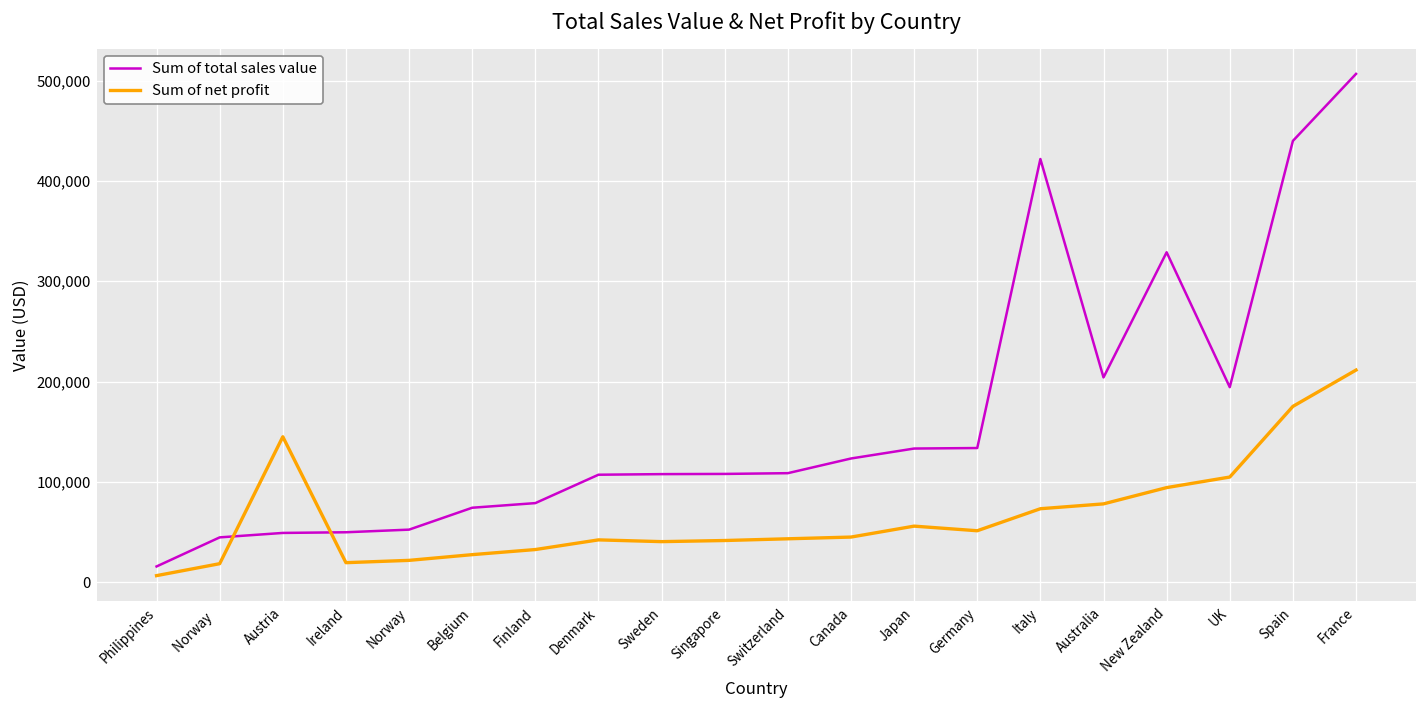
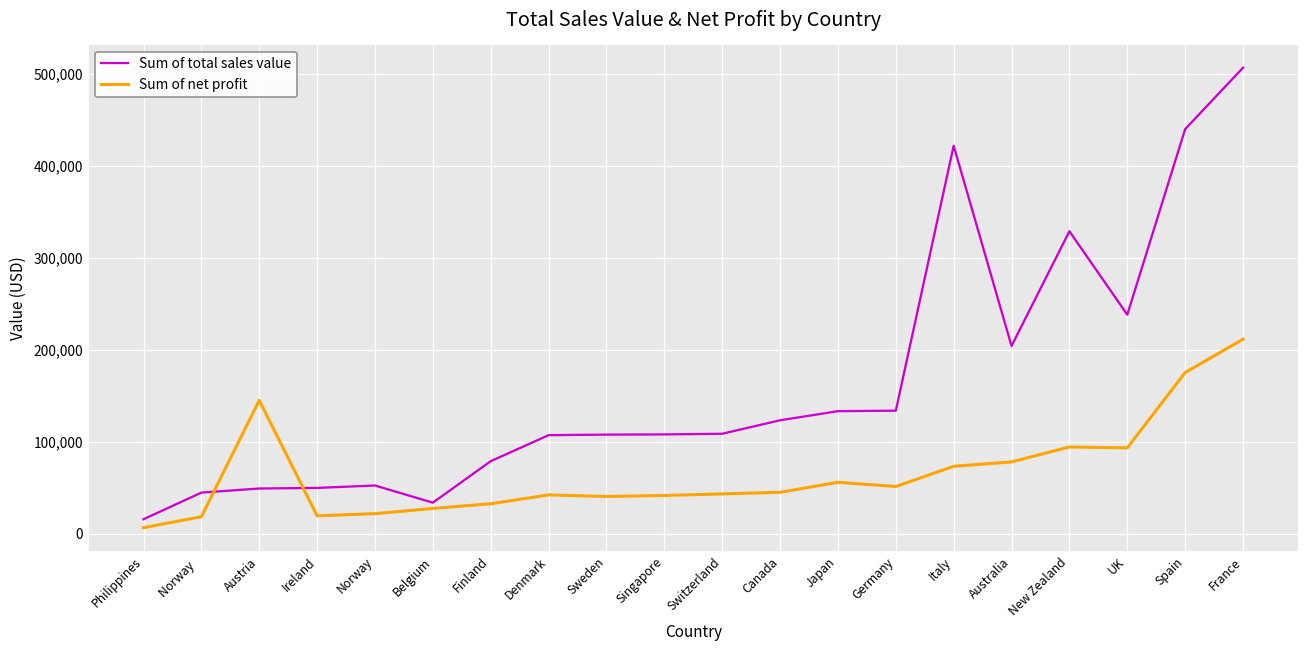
  {
    "Sum of total sales value": {
      "Philippines": "20,000",
      "Austria": "50,000",
      "Ireland": "50,000",
-     "Belgium": "70,000",
+     "Belgium": "30,000",
      "Finland": "80,000",
      "Denmark": "110,000",
      "Sweden": "110,000",
      "Singapore": "110,000",
      "Switzerland": "110,000",
      "Canada": "120,000",
      "Japan": "130,000",
      "Germany": "130,000",
      "Italy": "420,000",
      "Australia": "200,000",
      "New Zealand": "330,000",
-     "UK": "190,000",
+     "UK": "240,000",
      "Spain": "440,000",
      "France": "510,000"
    },
    "Sum of net profit": {
      "Philippines": "10,000",
      "Austria": "150,000",
      "Ireland": "20,000",
      "Belgium": "30,000",
      "Finland": "30,000",
      "Denmark": "40,000",
      "Sweden": "40,000",
      "Singapore": "40,000",
      "Switzerland": "40,000",
      "Canada": "50,000",
      "Japan": "60,000",
      "Germany": "50,000",
      "Italy": "70,000",
      "Australia": "80,000",
      "New Zealand": "90,000",
-     "UK": "100,000",
+     "UK": "90,000",
      "Spain": "180,000",
      "France": "210,000"
    }
  }
